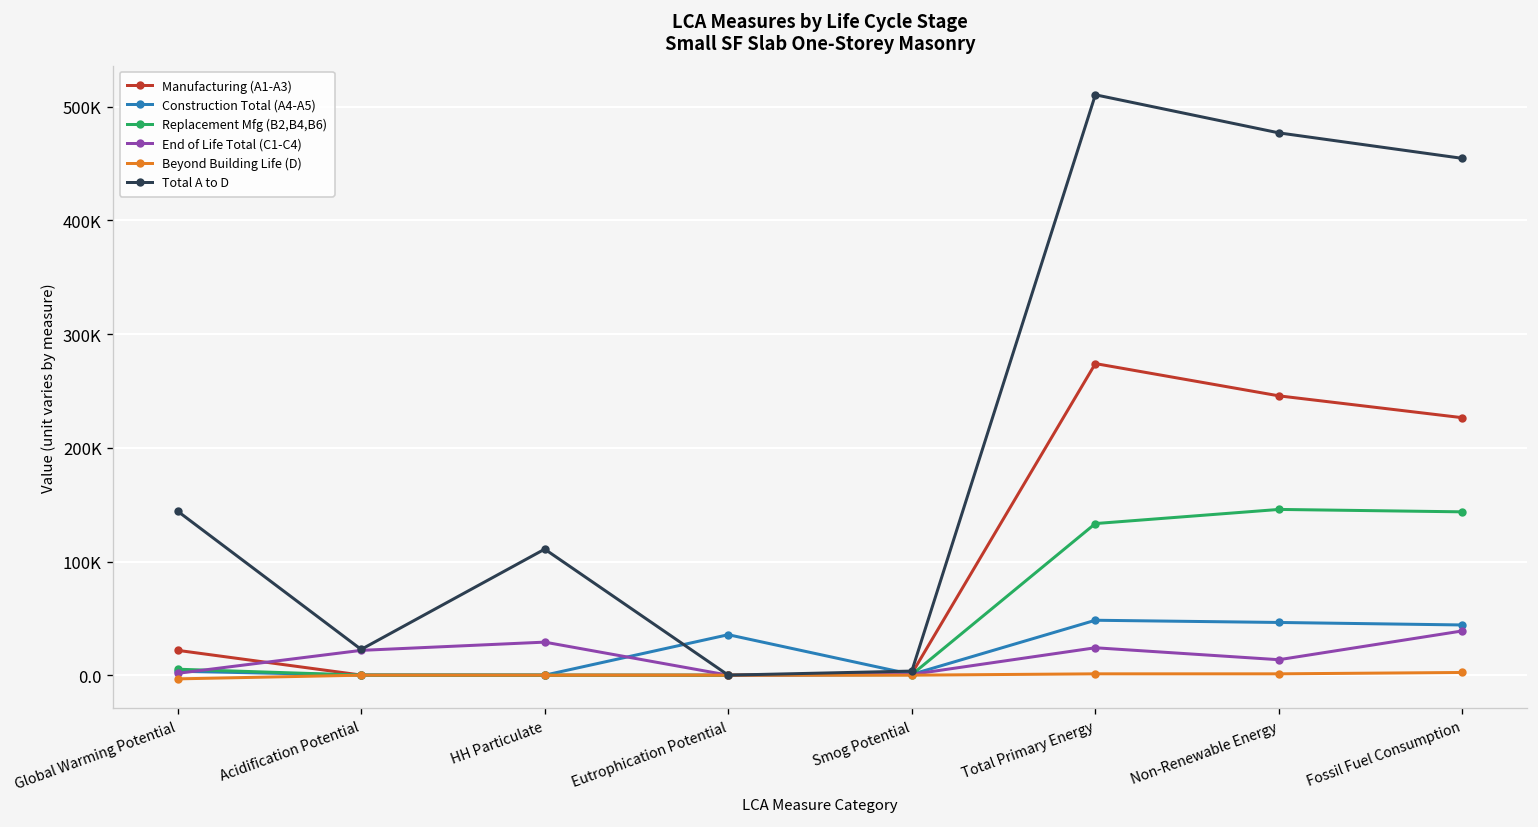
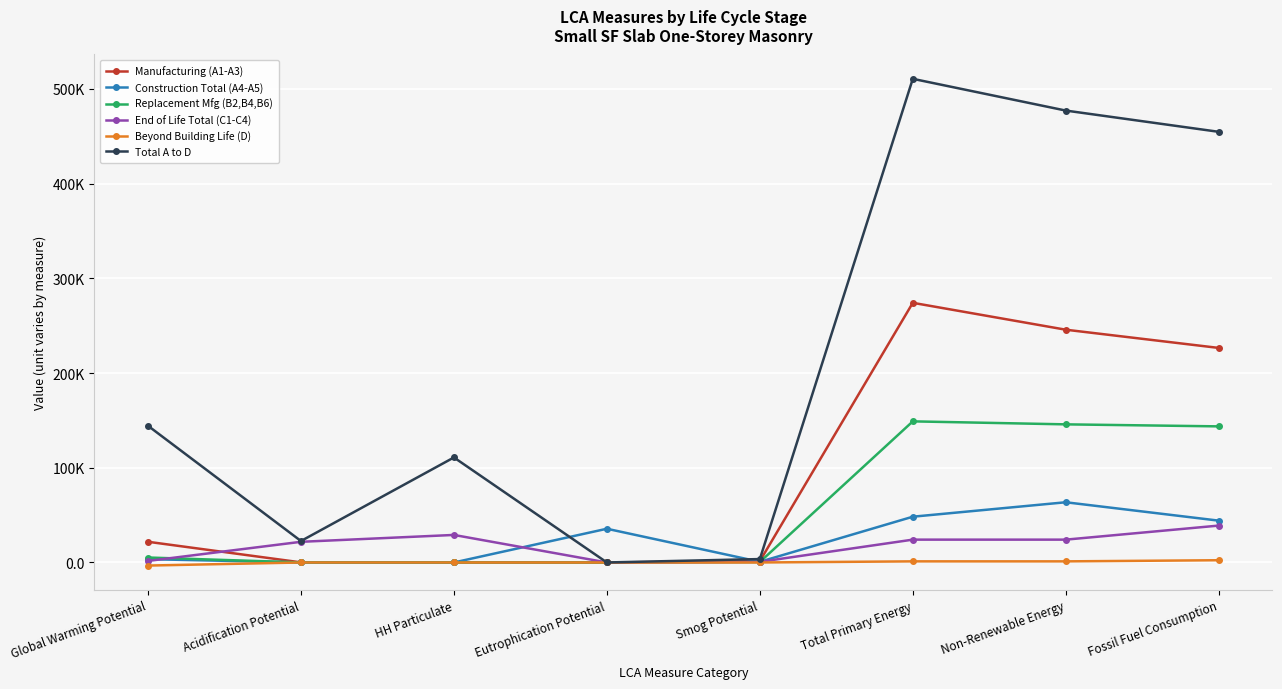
  {
    "Manufacturing (A1-A3)": {
      "Global Warming Potential": 20000,
      "Total Primary Energy": 270000,
      "Non-Renewable Energy": 250000,
      "Fossil Fuel Consumption": 230000
    },
    "Construction Total (A4-A5)": {
      "Eutrophication Potential": 40000,
      "Total Primary Energy": 50000,
-     "Non-Renewable Energy": 50000,
+     "Non-Renewable Energy": 60000,
      "Fossil Fuel Consumption": 40000
    },
    "Replacement Mfg (B2,B4,B6)": {
-     "Total Primary Energy": 130000,
+     "Total Primary Energy": 150000,
      "Non-Renewable Energy": 150000,
      "Fossil Fuel Consumption": 140000
    },
    "End of Life Total (C1-C4)": {
      "HH Particulate": 30000,
      "Total Primary Energy": 20000,
-     "Non-Renewable Energy": 10000,
+     "Non-Renewable Energy": 20000,
      "Fossil Fuel Consumption": 40000
    },
    "Beyond Building Life (D)": {
      "Global Warming Potential": 0,
      "Total Primary Energy": 0,
      "Non-Renewable Energy": 0,
      "Fossil Fuel Consumption": 0
    },
    "Total A to D": {
      "Global Warming Potential": 140000,
      "HH Particulate": 110000,
      "Total Primary Energy": 510000,
      "Non-Renewable Energy": 480000,
      "Fossil Fuel Consumption": 450000
    }
  }
